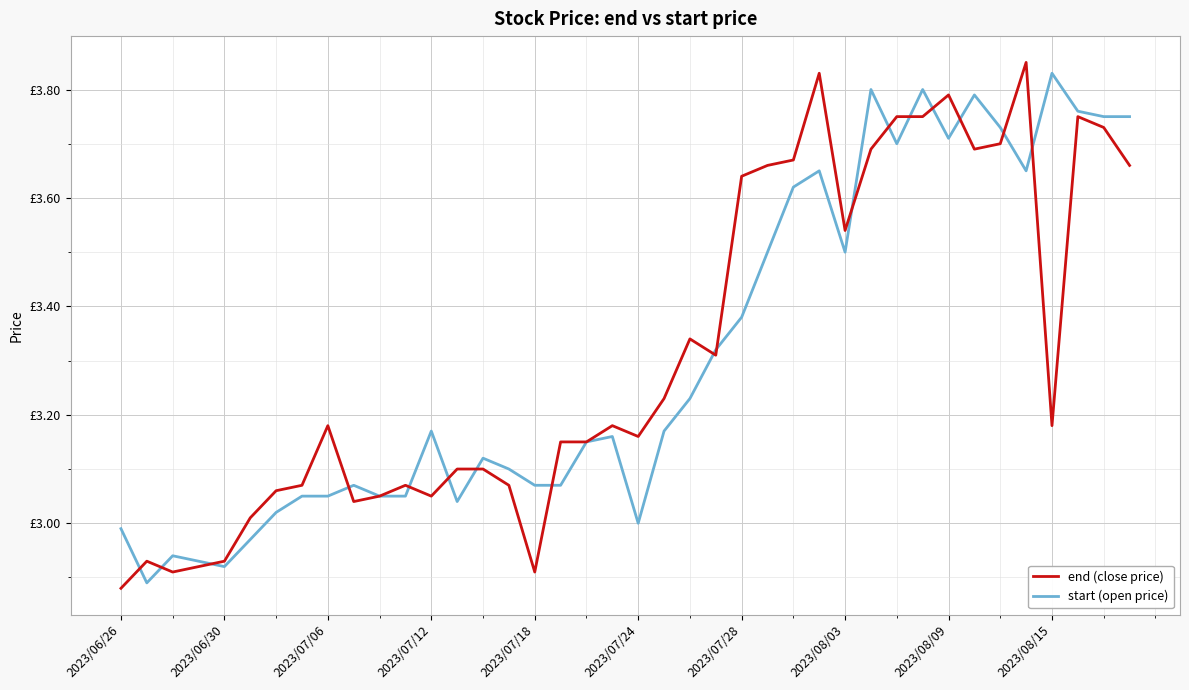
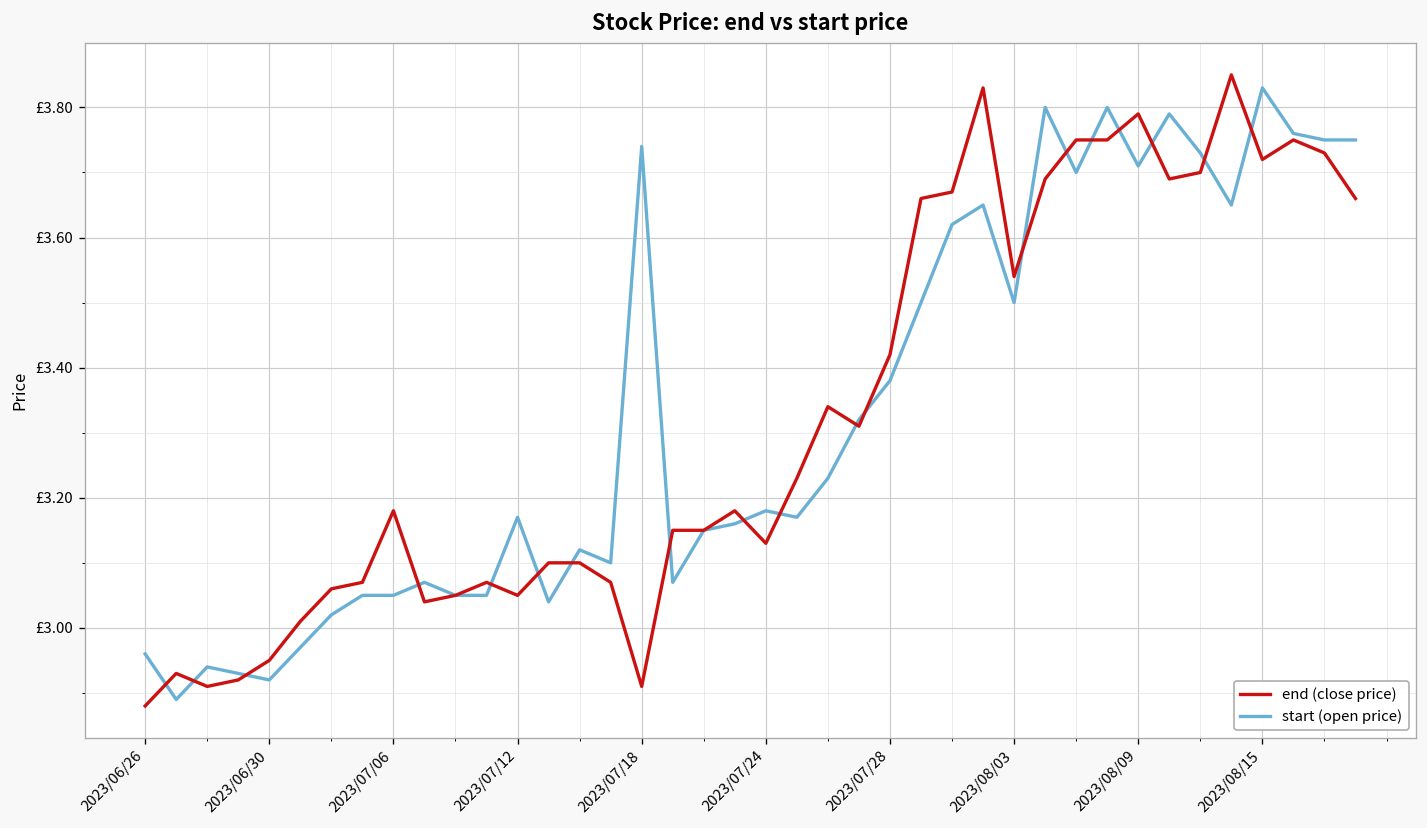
  {
    "end (close price)": {
      "2023/06/26": "£2.88",
-     "2023/06/30": "£2.93",
+     "2023/06/30": "£2.95",
      "2023/07/06": "£3.18",
      "2023/07/12": "£3.05",
      "2023/07/18": "£2.91",
-     "2023/07/24": "£3.16",
-     "2023/07/28": "£3.64",
+     "2023/07/24": "£3.13",
+     "2023/07/28": "£3.42",
      "2023/08/03": "£3.54",
      "2023/08/09": "£3.79",
-     "2023/08/15": "£3.18"
+     "2023/08/15": "£3.72"
    },
    "start (open price)": {
-     "2023/06/26": "£2.99",
+     "2023/06/26": "£2.96",
      "2023/06/30": "£2.92",
      "2023/07/06": "£3.05",
      "2023/07/12": "£3.17",
-     "2023/07/18": "£3.07",
-     "2023/07/24": "£3.00",
+     "2023/07/18": "£3.74",
+     "2023/07/24": "£3.18",
      "2023/07/28": "£3.38",
      "2023/08/03": "£3.50",
      "2023/08/09": "£3.71",
      "2023/08/15": "£3.83"
    }
  }
